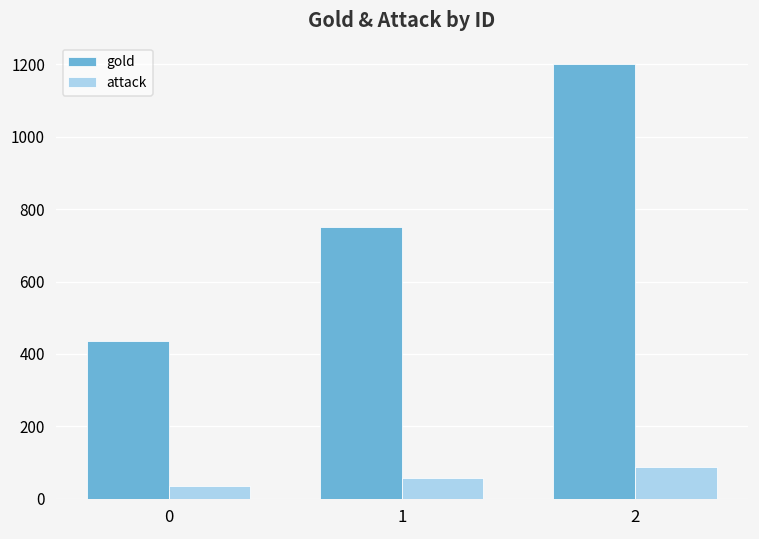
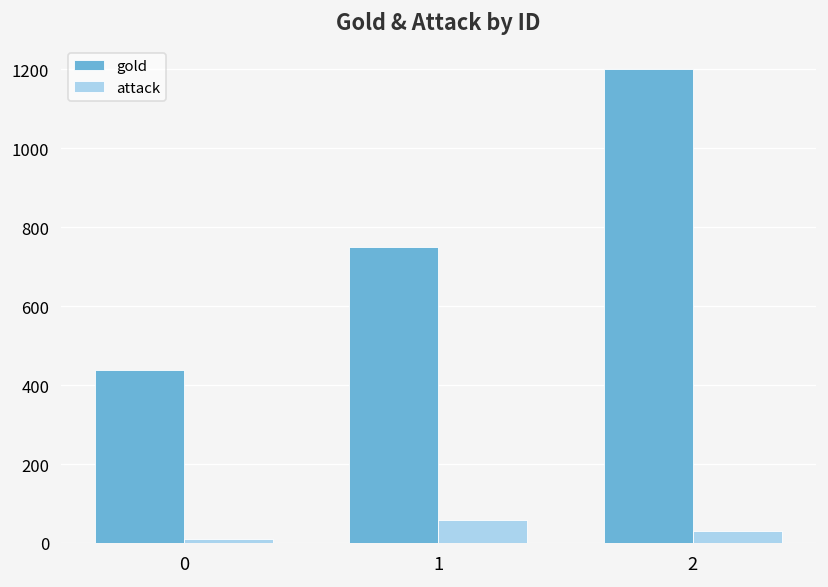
  {
    "gold": {
      "0": 440,
      "1": 750,
      "2": 1200
    },
    "attack": {
-     "0": 40,
+     "0": 10,
      "1": 60,
-     "2": 90
+     "2": 30
    }
  }
